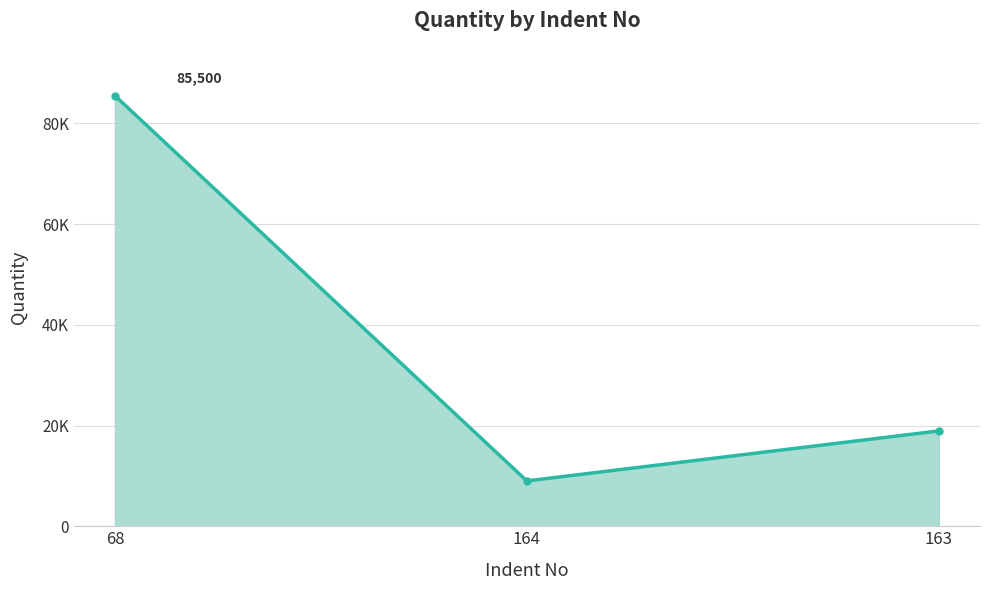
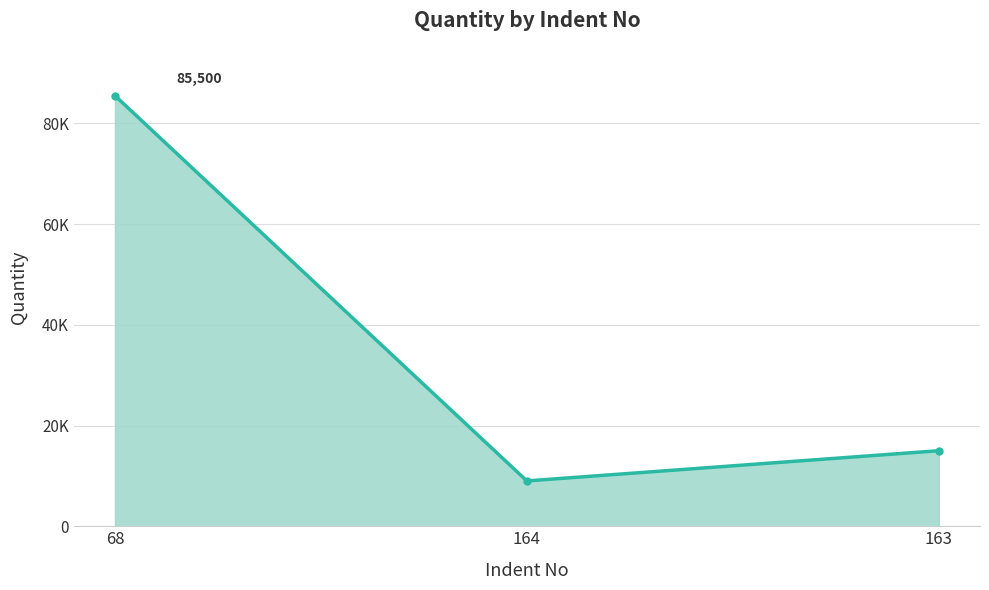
  {
    "68": 86000,
    "164": 9000,
-   "163": 19000
+   "163": 15000
  }
